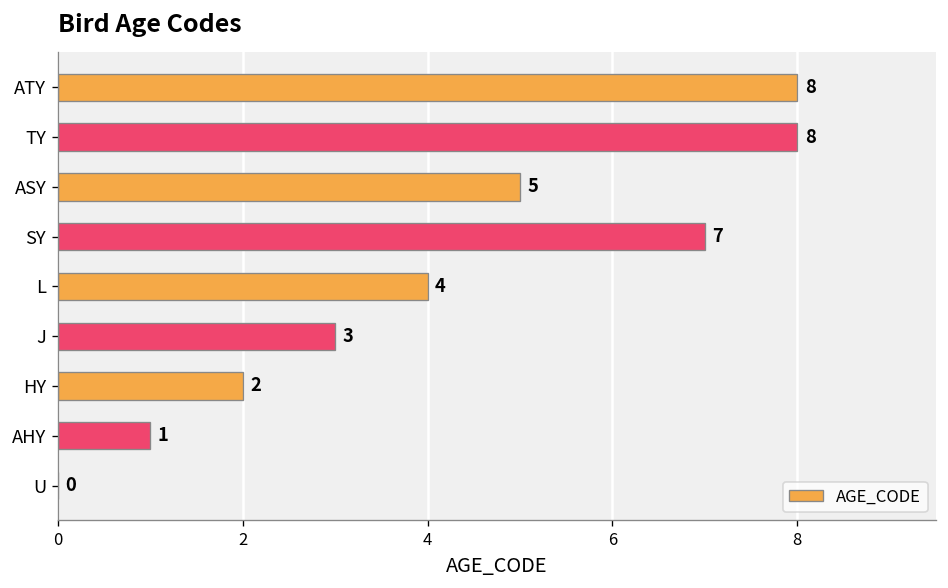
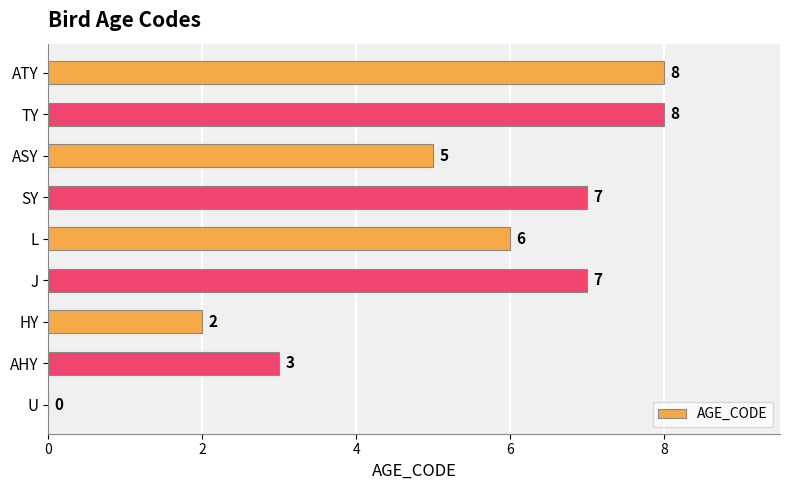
  {
    "ATY": 8,
    "TY": 8,
    "ASY": 5,
    "SY": 7,
-   "L": 4,
-   "J": 3,
+   "L": 6,
+   "J": 7,
    "HY": 2,
-   "AHY": 1,
+   "AHY": 3,
    "U": 0
  }
